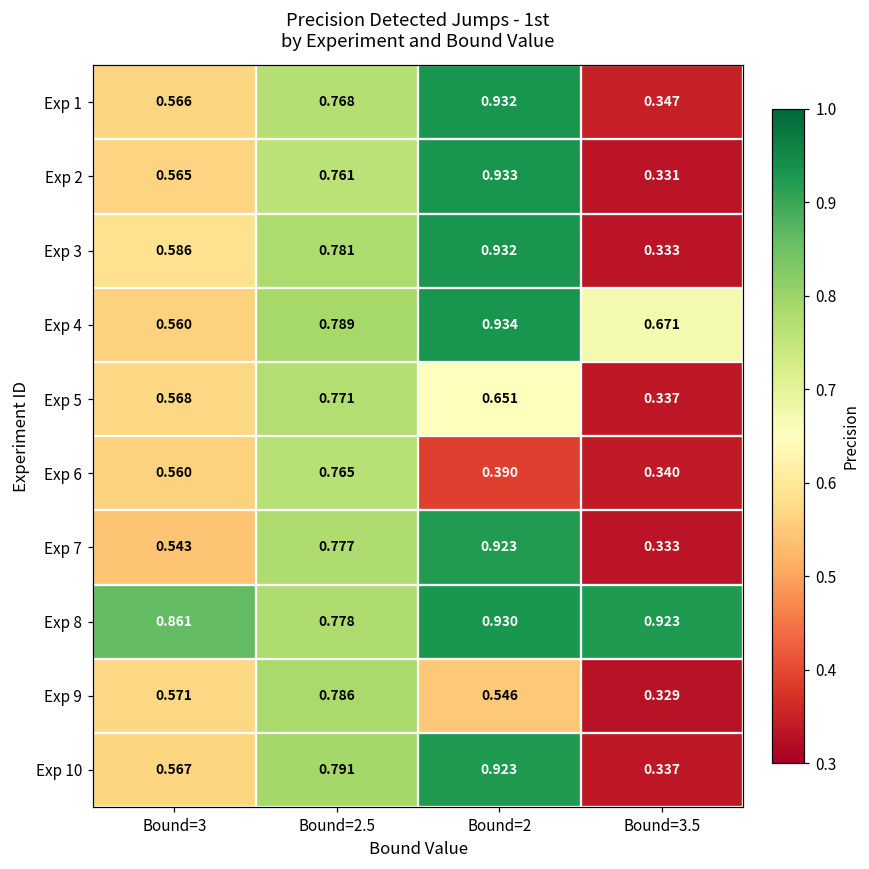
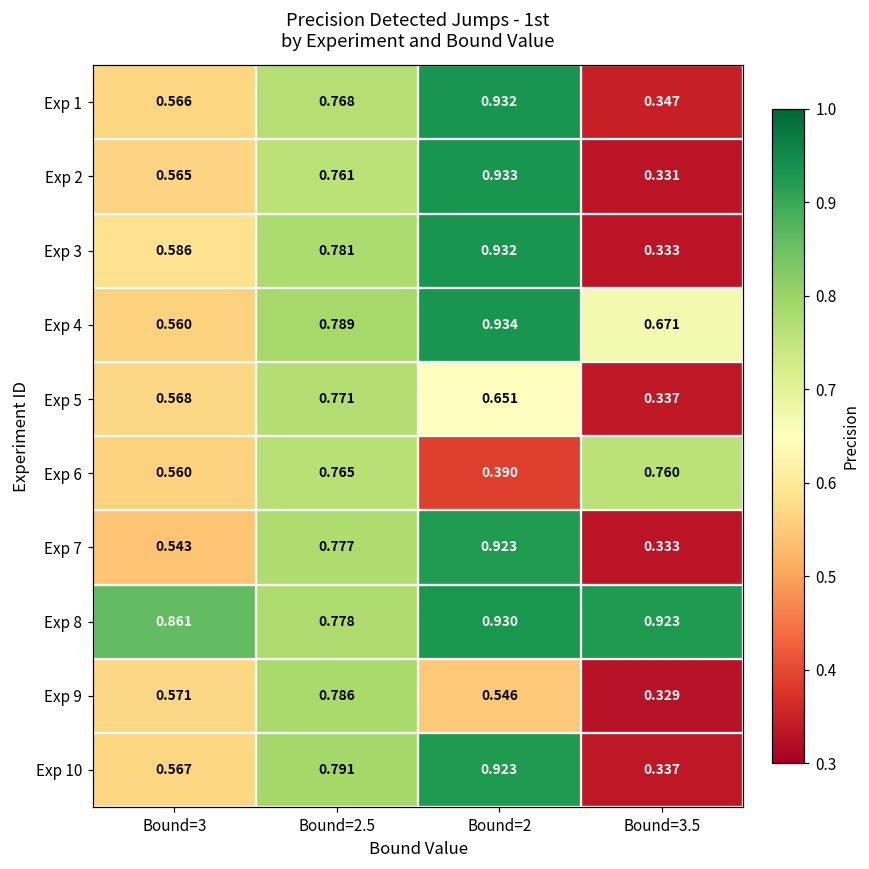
  {
    "Exp 1": {
      "Bound=3": 0.566,
      "Bound=2.5": 0.768,
      "Bound=2": 0.932,
      "Bound=3.5": 0.347
    },
    "Exp 2": {
      "Bound=3": 0.565,
      "Bound=2.5": 0.761,
      "Bound=2": 0.933,
      "Bound=3.5": 0.331
    },
    "Exp 3": {
      "Bound=3": 0.586,
      "Bound=2.5": 0.781,
      "Bound=2": 0.932,
      "Bound=3.5": 0.333
    },
    "Exp 4": {
      "Bound=3": 0.560,
      "Bound=2.5": 0.789,
      "Bound=2": 0.934,
      "Bound=3.5": 0.671
    },
    "Exp 5": {
      "Bound=3": 0.568,
      "Bound=2.5": 0.771,
      "Bound=2": 0.651,
      "Bound=3.5": 0.337
    },
    "Exp 6": {
      "Bound=3": 0.560,
      "Bound=2.5": 0.765,
      "Bound=2": 0.390,
-     "Bound=3.5": 0.340
+     "Bound=3.5": 0.760
    },
    "Exp 7": {
      "Bound=3": 0.543,
      "Bound=2.5": 0.777,
      "Bound=2": 0.923,
      "Bound=3.5": 0.333
    },
    "Exp 8": {
      "Bound=3": 0.861,
      "Bound=2.5": 0.778,
      "Bound=2": 0.930,
      "Bound=3.5": 0.923
    },
    "Exp 9": {
      "Bound=3": 0.571,
      "Bound=2.5": 0.786,
      "Bound=2": 0.546,
      "Bound=3.5": 0.329
    },
    "Exp 10": {
      "Bound=3": 0.567,
      "Bound=2.5": 0.791,
      "Bound=2": 0.923,
      "Bound=3.5": 0.337
    }
  }
